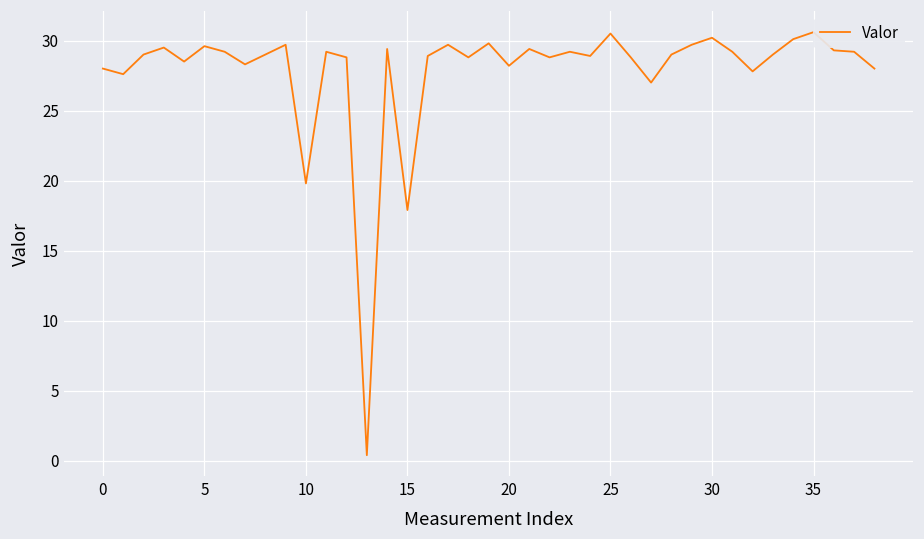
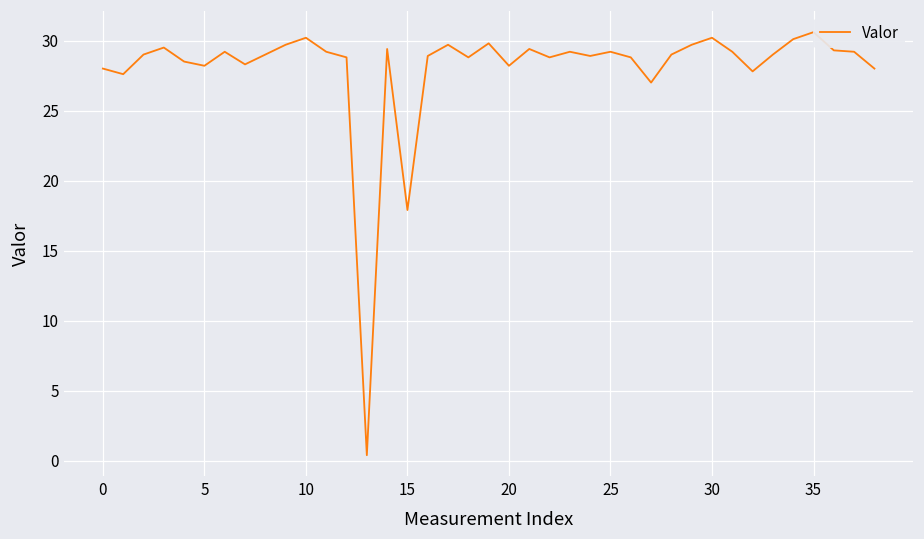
  {
    "0": 28.0,
-   "5": 29.6,
-   "10": 19.8,
+   "5": 28.2,
+   "10": 30.2,
    "15": 17.9,
    "20": 28.2,
-   "25": 30.5,
+   "25": 29.2,
    "30": 30.2
  }
